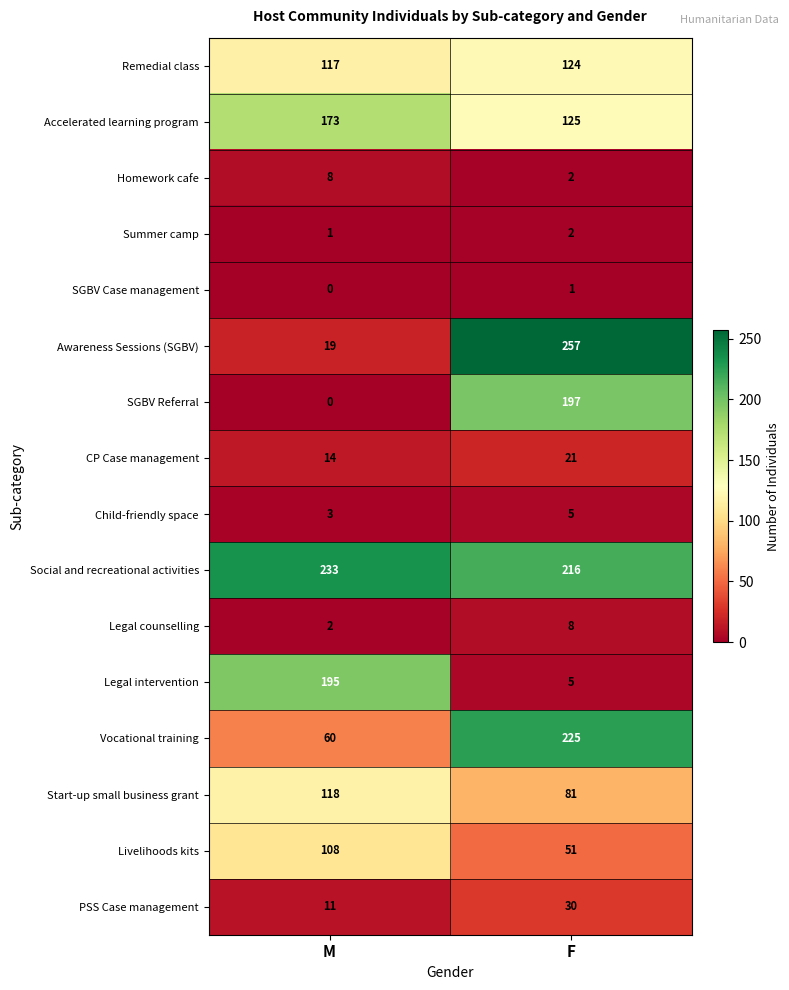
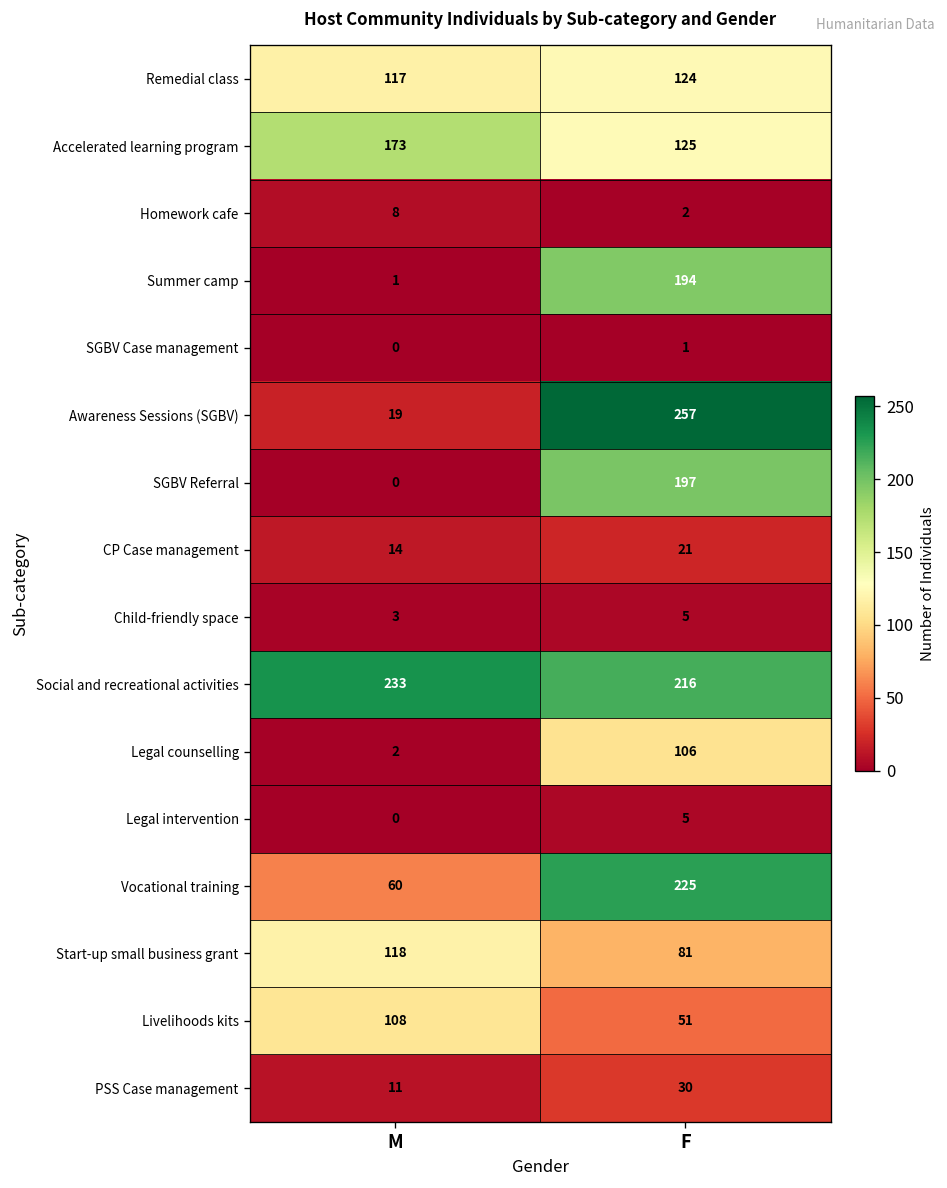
  {
    "Remedial class": {
      "M": 117,
      "F": 124
    },
    "Accelerated learning program": {
      "M": 173,
      "F": 125
    },
    "Homework cafe": {
      "M": 8,
      "F": 2
    },
    "Summer camp": {
      "M": 1,
-     "F": 2
+     "F": 194
    },
    "SGBV Case management": {
      "M": 0,
      "F": 1
    },
    "Awareness Sessions (SGBV)": {
      "M": 19,
      "F": 257
    },
    "SGBV Referral": {
      "M": 0,
      "F": 197
    },
    "CP Case management": {
      "M": 14,
      "F": 21
    },
    "Child-friendly space": {
      "M": 3,
      "F": 5
    },
    "Social and recreational activities": {
      "M": 233,
      "F": 216
    },
    "Legal counselling": {
      "M": 2,
-     "F": 8
+     "F": 106
    },
    "Legal intervention": {
-     "M": 195,
+     "M": 0,
      "F": 5
    },
    "Vocational training": {
      "M": 60,
      "F": 225
    },
    "Start-up small business grant": {
      "M": 118,
      "F": 81
    },
    "Livelihoods kits": {
      "M": 108,
      "F": 51
    },
    "PSS Case management": {
      "M": 11,
      "F": 30
    }
  }
